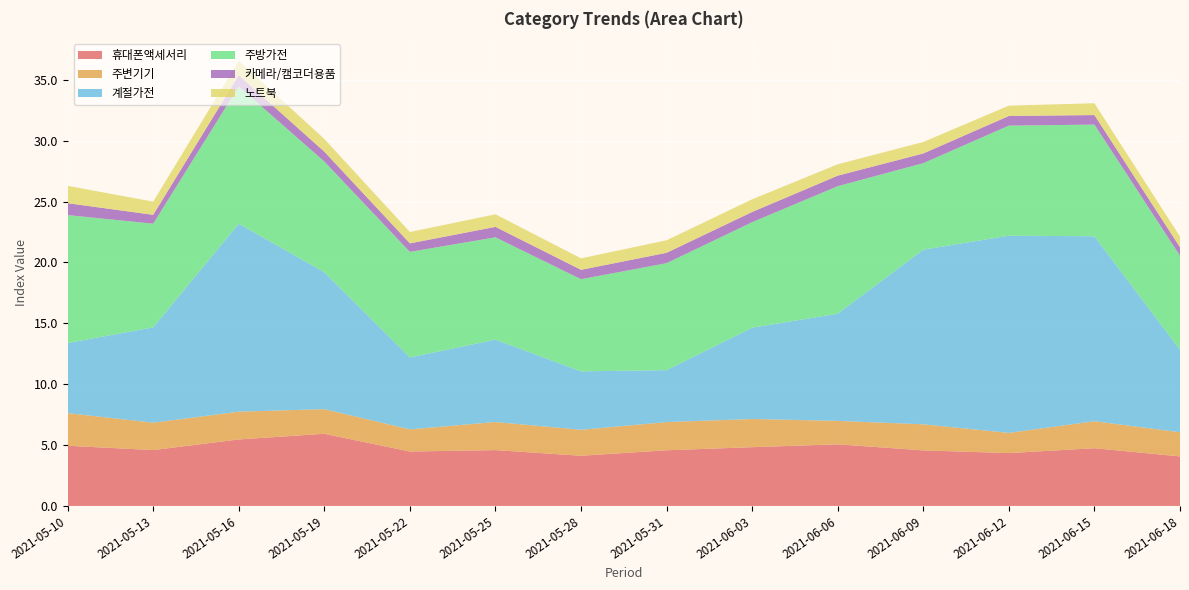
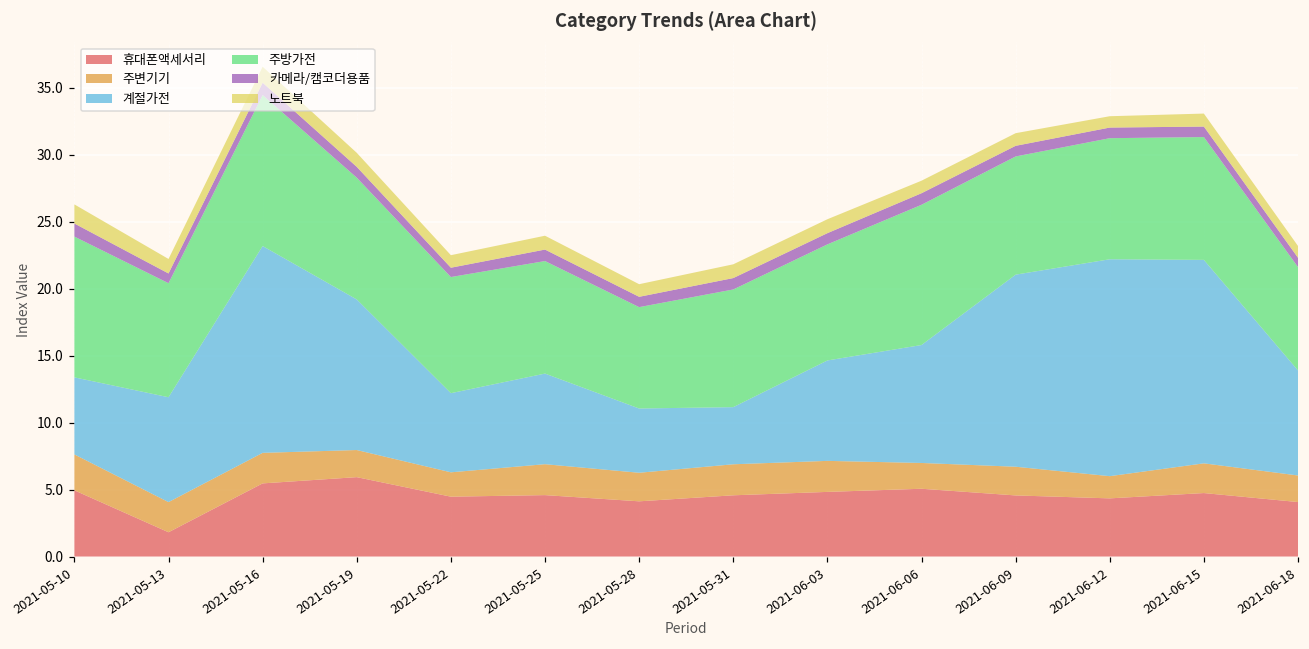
  {
    "휴대폰액세서리": {
      "2021-05-10": 4.9,
-     "2021-05-13": 4.6,
+     "2021-05-13": 1.8,
      "2021-05-16": 5.5,
      "2021-05-19": 5.9,
      "2021-05-22": 4.5,
      "2021-05-25": 4.6,
      "2021-05-28": 4.1,
      "2021-05-31": 4.6,
      "2021-06-03": 4.8,
      "2021-06-06": 5.1,
      "2021-06-09": 4.6,
      "2021-06-12": 4.3,
      "2021-06-15": 4.7,
      "2021-06-18": 4.1
    },
    "주변기기": {
      "2021-05-10": 2.7,
      "2021-05-13": 2.3,
      "2021-05-16": 2.3,
      "2021-05-19": 2.0,
      "2021-05-22": 1.8,
      "2021-05-25": 2.3,
      "2021-05-28": 2.1,
      "2021-05-31": 2.3,
      "2021-06-03": 2.3,
      "2021-06-06": 1.9,
      "2021-06-09": 2.1,
      "2021-06-12": 1.7,
      "2021-06-15": 2.2,
      "2021-06-18": 2.0
    },
    "계절가전": {
      "2021-05-10": 5.8,
      "2021-05-13": 7.8,
      "2021-05-16": 15.4,
      "2021-05-19": 11.2,
      "2021-05-22": 5.9,
      "2021-05-25": 6.8,
      "2021-05-28": 4.8,
      "2021-05-31": 4.3,
      "2021-06-03": 7.5,
      "2021-06-06": 8.8,
      "2021-06-09": 14.3,
      "2021-06-12": 16.2,
      "2021-06-15": 15.2,
-     "2021-06-18": 6.8
+     "2021-06-18": 7.8
    },
    "주방가전": {
      "2021-05-10": 10.5,
      "2021-05-13": 8.5,
      "2021-05-19": 9.1,
      "2021-05-22": 8.7,
      "2021-05-25": 8.4,
      "2021-05-28": 7.6,
      "2021-05-31": 8.8,
      "2021-06-03": 8.7,
      "2021-06-06": 10.5,
-     "2021-06-09": 7.1,
+     "2021-06-09": 8.8,
      "2021-06-12": 9.0,
      "2021-06-15": 9.2,
      "2021-06-18": 7.7
    },
    "카메라/캠코더용품": {
      "2021-05-10": 1.0,
      "2021-05-13": 0.7,
      "2021-05-19": 0.8,
      "2021-05-22": 0.7,
      "2021-05-25": 0.9,
      "2021-05-28": 0.8,
      "2021-05-31": 0.9,
      "2021-06-03": 0.8,
      "2021-06-06": 0.9,
      "2021-06-09": 0.8,
      "2021-06-12": 0.8,
      "2021-06-15": 0.8,
      "2021-06-18": 0.7
    },
    "노트북": {
      "2021-05-10": 1.4,
      "2021-05-13": 1.1,
      "2021-05-19": 1.0,
      "2021-05-22": 0.9,
      "2021-05-25": 1.0,
      "2021-05-28": 0.9,
      "2021-05-31": 1.0,
      "2021-06-03": 1.0,
      "2021-06-06": 0.9,
      "2021-06-09": 0.9,
      "2021-06-12": 0.8,
      "2021-06-15": 1.0,
      "2021-06-18": 0.9
    }
  }
